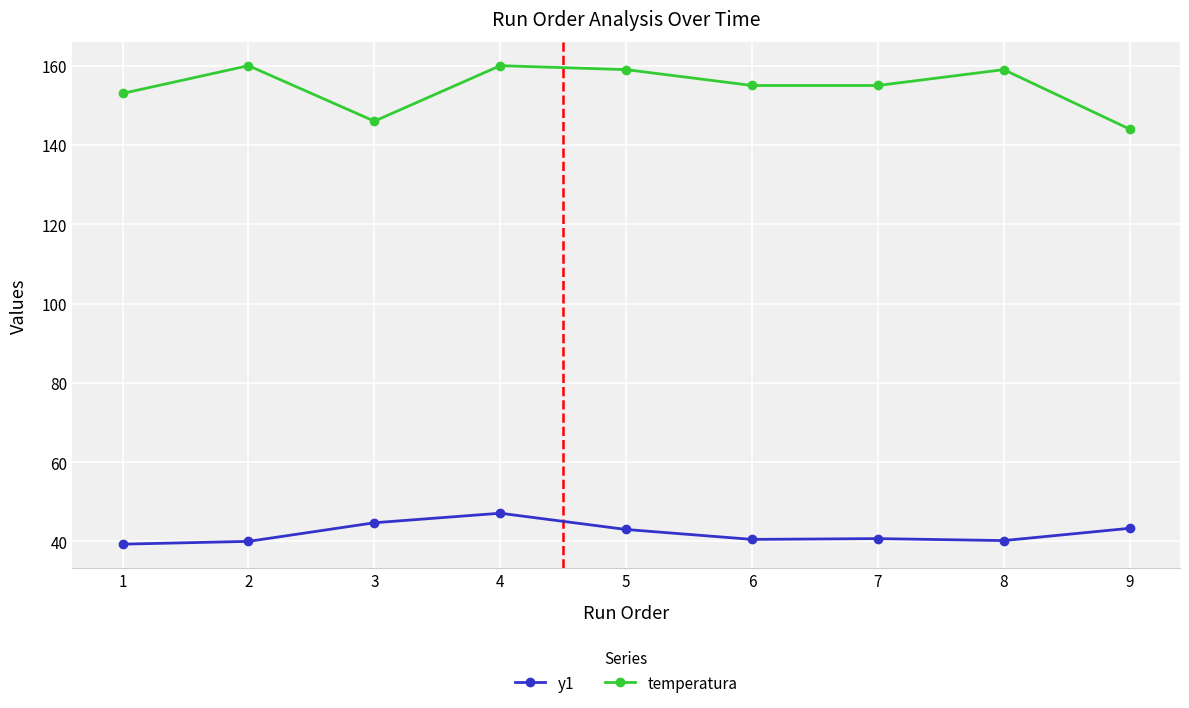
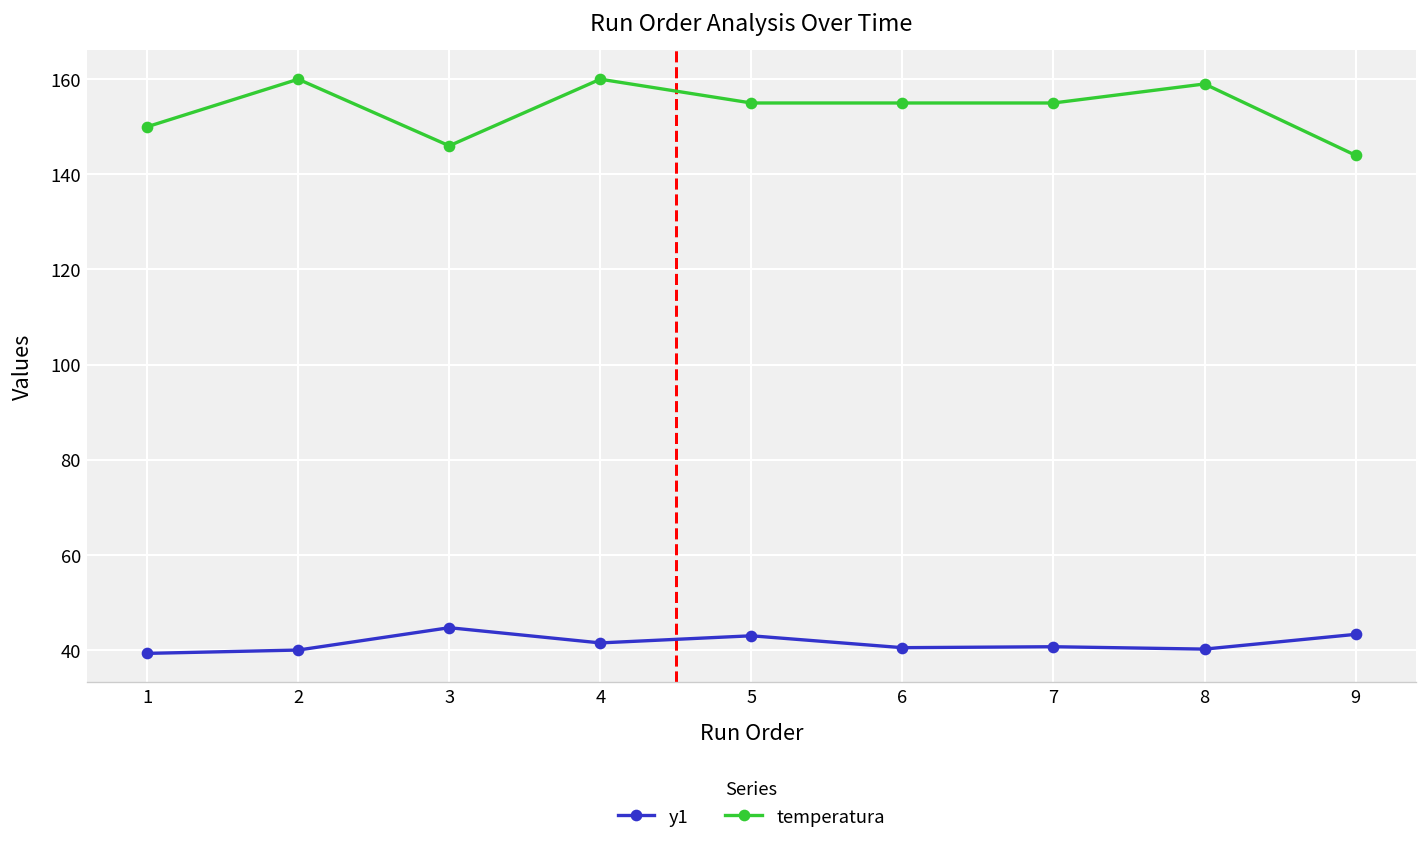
  {
    "y1": {
      "1": 39,
      "2": 40,
      "3": 45,
-     "4": 47,
+     "4": 42,
      "5": 43,
      "6": 41,
      "7": 41,
      "8": 40,
      "9": 43
    },
    "temperatura": {
-     "1": 153,
+     "1": 150,
      "2": 160,
      "3": 146,
      "4": 160,
-     "5": 159,
+     "5": 155,
      "6": 155,
      "7": 155,
      "8": 159,
      "9": 144
    }
  }
